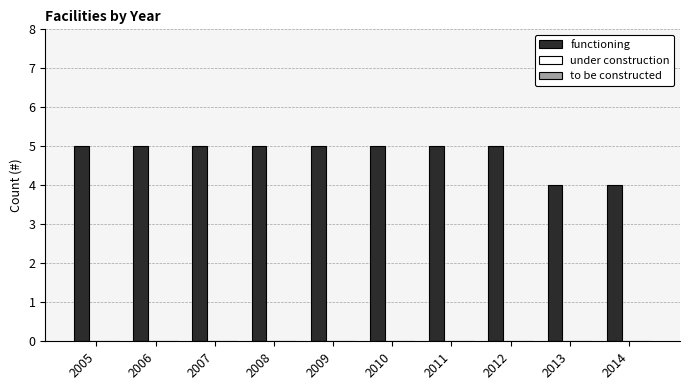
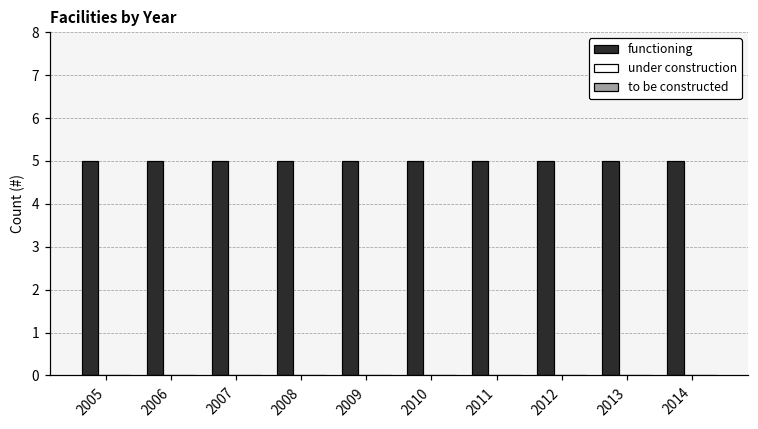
  {
    "functioning": {
      "2005": 5,
      "2006": 5,
      "2007": 5,
      "2008": 5,
      "2009": 5,
      "2010": 5,
      "2011": 5,
      "2012": 5,
-     "2013": 4,
-     "2014": 4
+     "2013": 5,
+     "2014": 5
    },
    "under construction": {
      "2005": 0,
      "2006": 0,
      "2007": 0,
      "2008": 0,
      "2009": 0,
      "2010": 0,
      "2011": 0,
      "2012": 0,
      "2013": 0,
      "2014": 0
    },
    "to be constructed": {
      "2005": 0,
      "2006": 0,
      "2007": 0,
      "2008": 0,
      "2009": 0,
      "2010": 0,
      "2011": 0,
      "2012": 0,
      "2013": 0,
      "2014": 0
    }
  }
